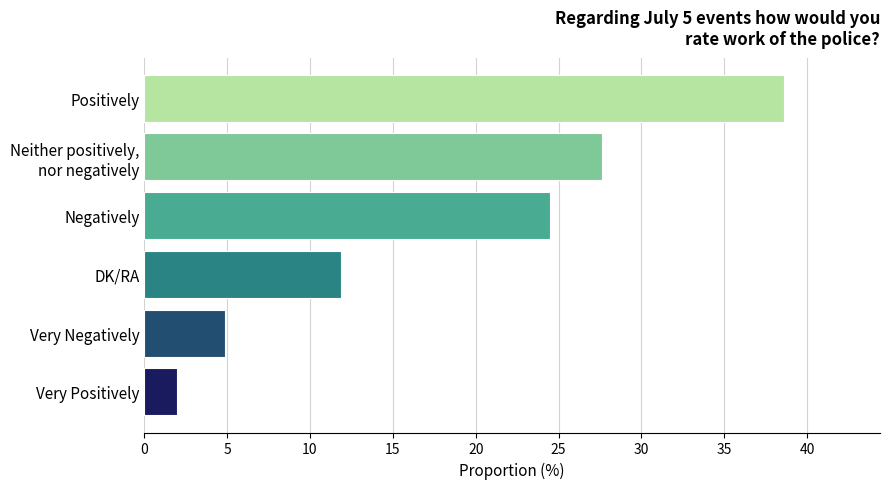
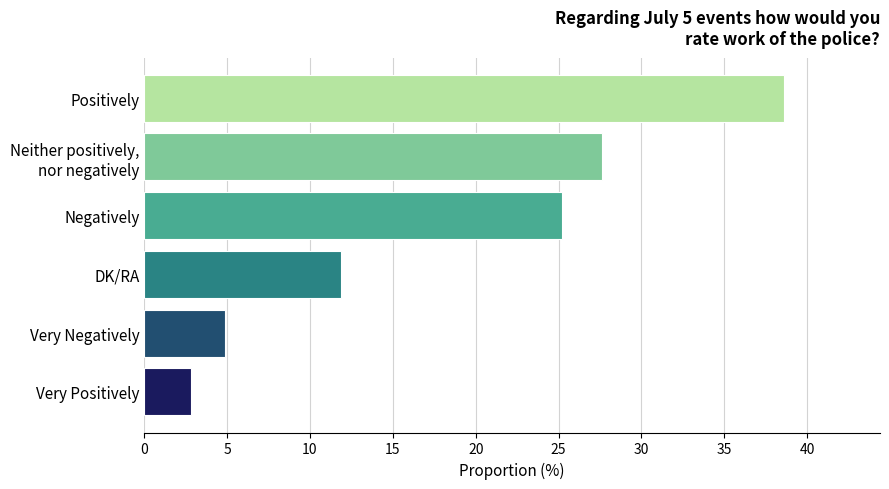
  {
    "Positively": 38.6,
    "Neither positively, nor negatively": 27.6,
-   "Negatively": 24.5,
+   "Negatively": 25.2,
    "DK/RA": 11.9,
    "Very Negatively": 4.9,
-   "Very Positively": 2.0
+   "Very Positively": 2.8
  }
